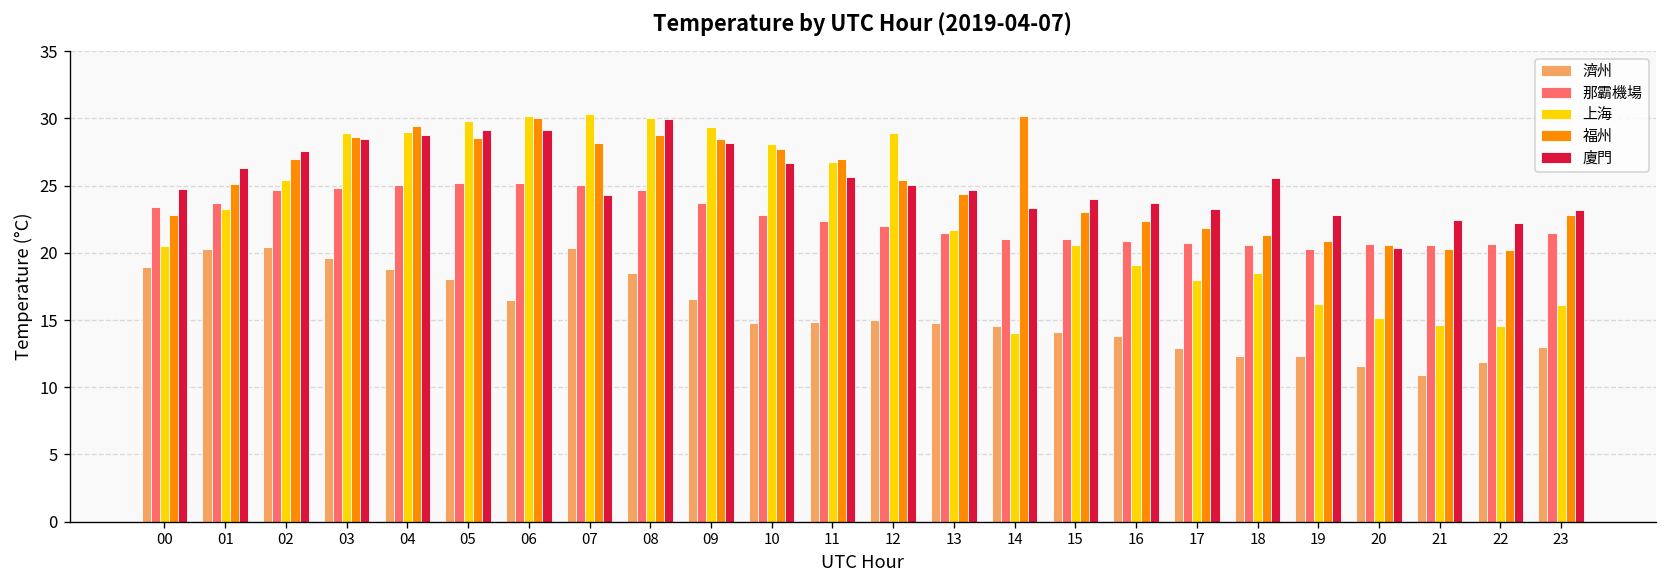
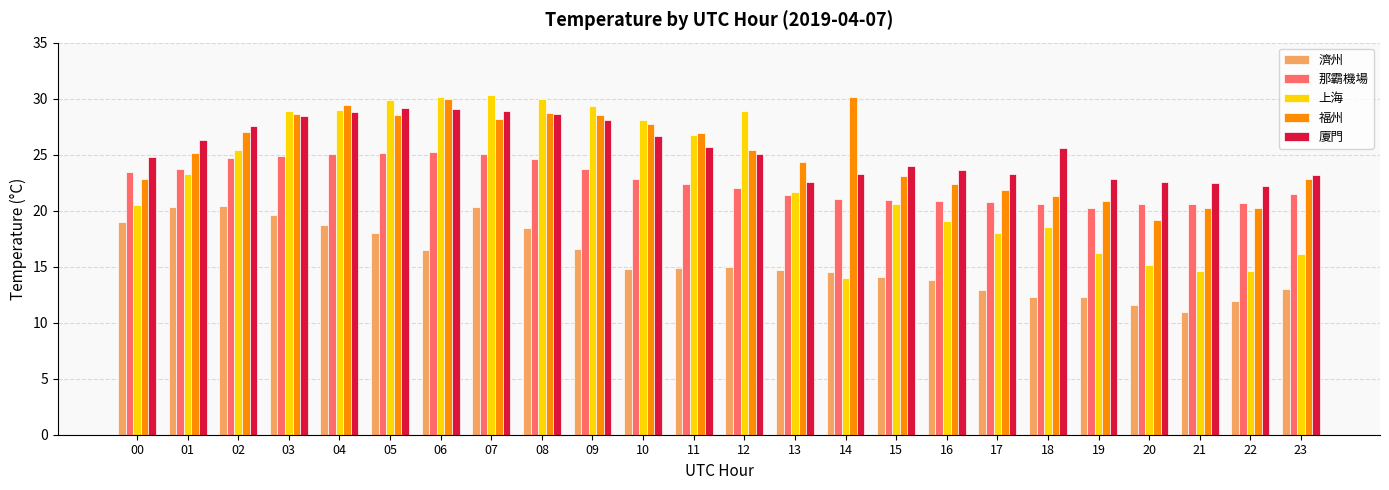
  {
    "上海": {
      "00": 20.5,
      "01": 23.3,
      "02": 25.4,
      "03": 28.9,
      "04": 29.0,
      "05": 29.8,
      "06": 30.2,
      "07": 30.3,
      "08": 30.0,
      "09": 29.4,
      "10": 28.1,
      "11": 26.8,
      "12": 28.9,
      "13": 21.7,
      "14": 14.0,
      "15": 20.6,
      "16": 19.1,
      "17": 18.0,
      "18": 18.5,
      "19": 16.2,
      "20": 15.2,
      "21": 14.6,
      "22": 14.6,
      "23": 16.1
    },
    "福州": {
      "00": 22.8,
      "01": 25.1,
      "02": 27.0,
      "03": 28.6,
      "04": 29.4,
      "05": 28.5,
      "06": 30.0,
      "07": 28.2,
      "08": 28.7,
      "09": 28.5,
      "10": 27.7,
      "11": 27.0,
      "12": 25.4,
      "13": 24.4,
      "14": 30.2,
      "15": 23.1,
      "16": 22.4,
      "17": 21.8,
      "18": 21.3,
      "19": 20.9,
-     "20": 20.6,
+     "20": 19.2,
      "21": 20.3,
      "22": 20.2,
      "23": 22.8
    },
    "廈門": {
      "00": 24.8,
      "01": 26.3,
      "02": 27.6,
      "03": 28.4,
      "04": 28.8,
      "05": 29.1,
      "06": 29.1,
-     "07": 24.3,
-     "08": 30.0,
+     "07": 28.9,
+     "08": 28.7,
      "09": 28.1,
      "10": 26.7,
      "11": 25.6,
      "12": 25.0,
-     "13": 24.7,
+     "13": 22.5,
      "14": 23.3,
      "15": 24.0,
      "16": 23.7,
      "17": 23.2,
      "18": 25.6,
      "19": 22.8,
-     "20": 20.3,
+     "20": 22.6,
      "21": 22.5,
      "22": 22.2,
      "23": 23.2
    }
  }
